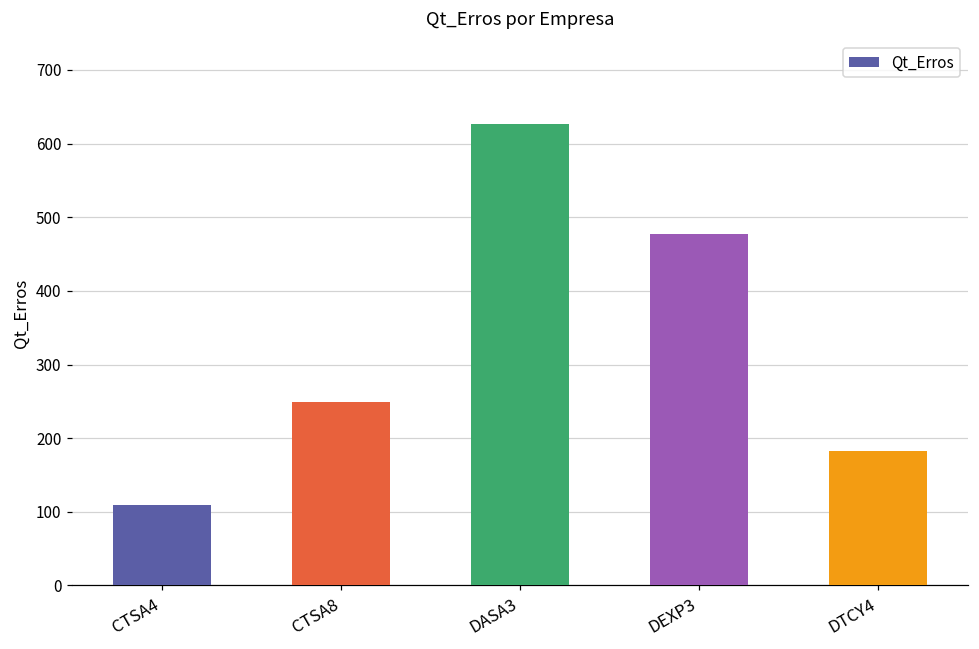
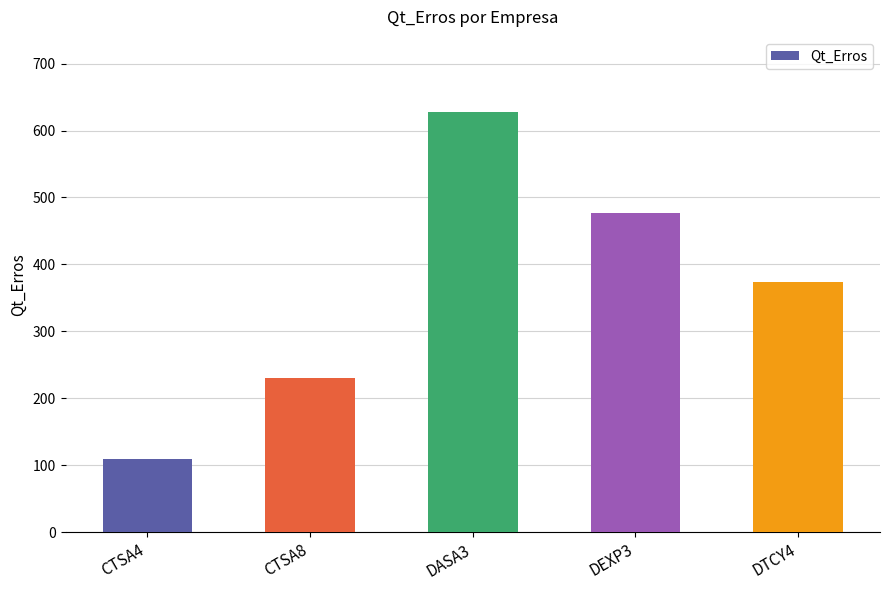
  {
    "CTSA4": 110,
-   "CTSA8": 250,
+   "CTSA8": 230,
    "DASA3": 630,
    "DEXP3": 480,
-   "DTCY4": 180
+   "DTCY4": 370
  }
